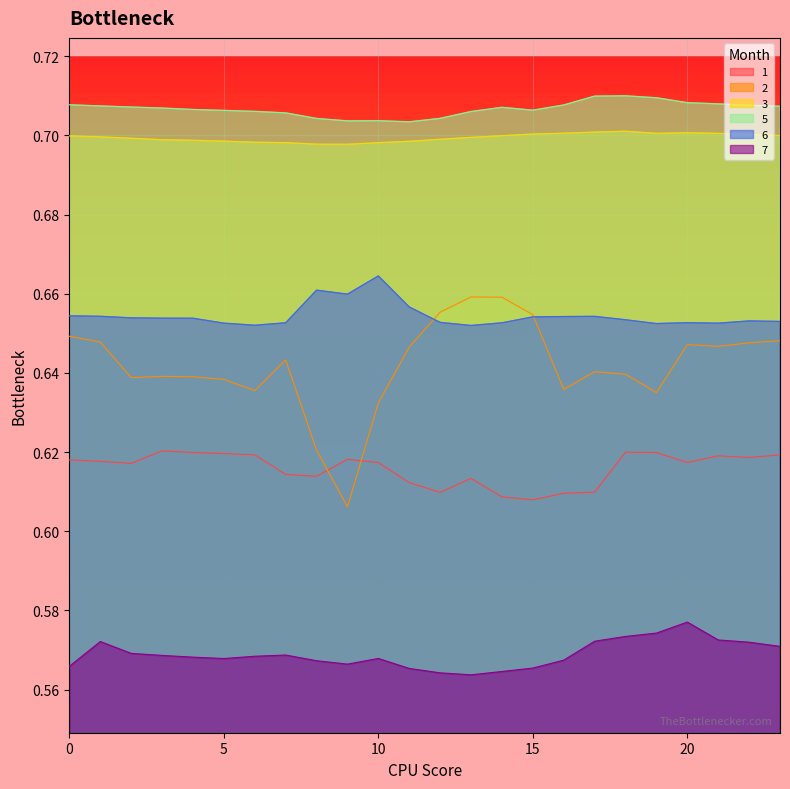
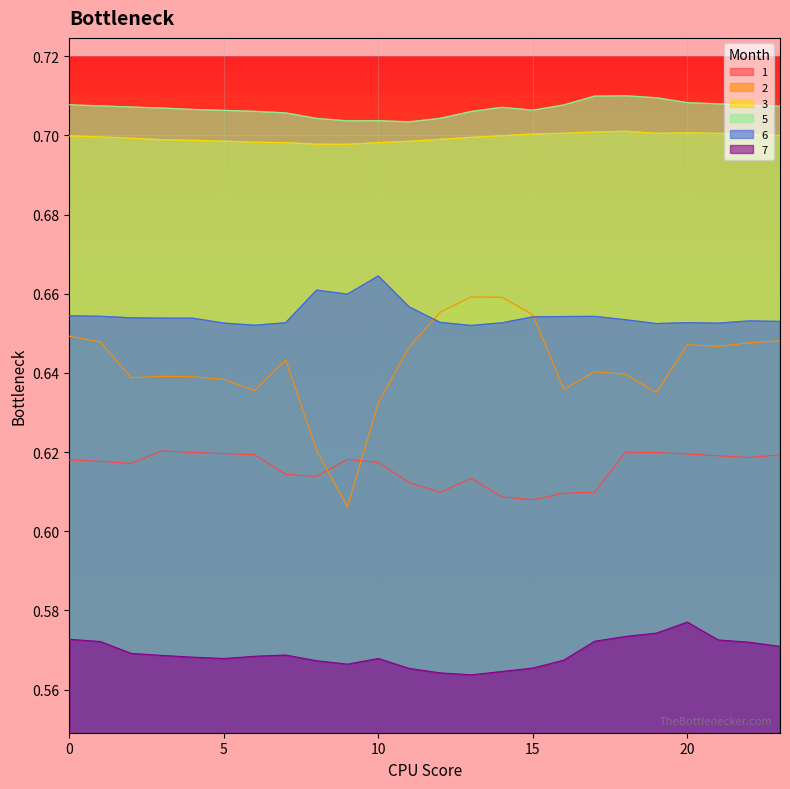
  {
    "1": {
      "0": 0.618,
      "5": 0.620,
      "10": 0.617,
      "15": 0.608,
-     "20": 0.617
+     "20": 0.620
    },
    "2": {
      "0": 0.649,
      "5": 0.638,
      "10": 0.632,
      "20": 0.647
    },
    "3": {
      "0": 0.700,
      "5": 0.699,
      "10": 0.698,
      "15": 0.700,
      "20": 0.701
    },
    "5": {
      "0": 0.708,
      "5": 0.706,
      "10": 0.704,
      "15": 0.706,
      "20": 0.708
    },
    "6": {
      "0": 0.654,
      "5": 0.653,
      "10": 0.665,
      "20": 0.653
    },
    "7": {
-     "0": 0.566,
+     "0": 0.573,
      "5": 0.568,
      "10": 0.568,
      "15": 0.565,
      "20": 0.577
    }
  }
